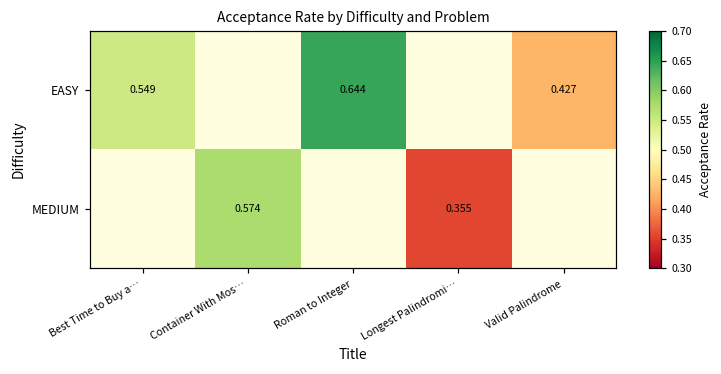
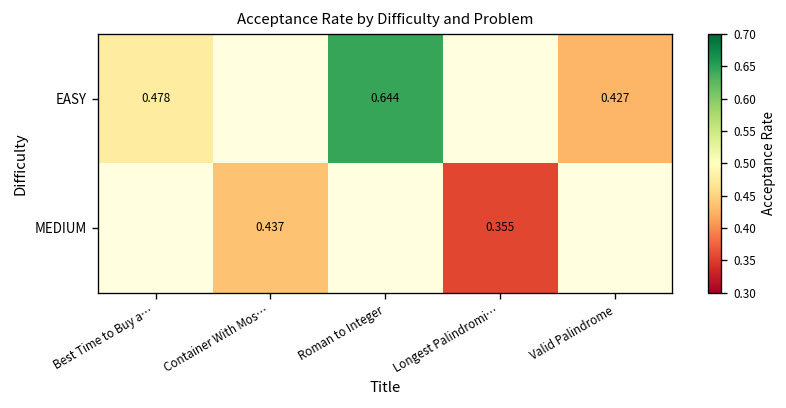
  {
    "EASY": {
-     "Best Time to Buy a…": 0.549,
+     "Best Time to Buy a…": 0.478,
      "Roman to Integer": 0.644,
      "Valid Palindrome": 0.427
    },
    "MEDIUM": {
-     "Container With Mos…": 0.574,
+     "Container With Mos…": 0.437,
      "Longest Palindromi…": 0.355
    }
  }
